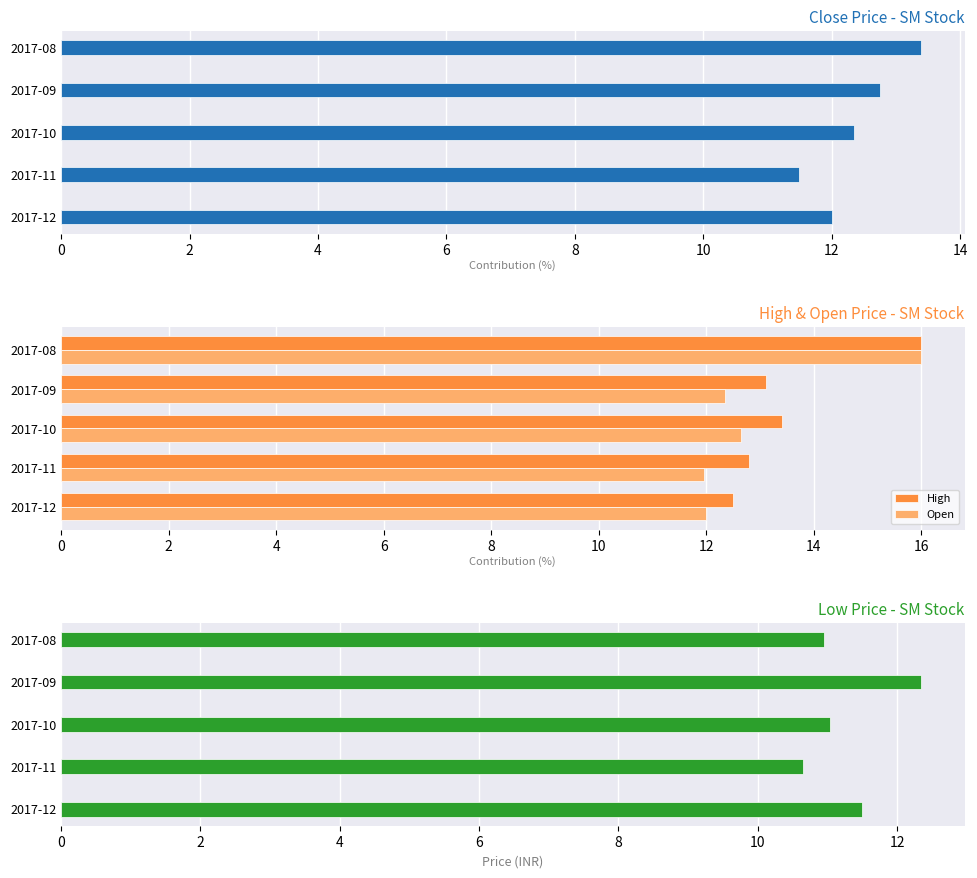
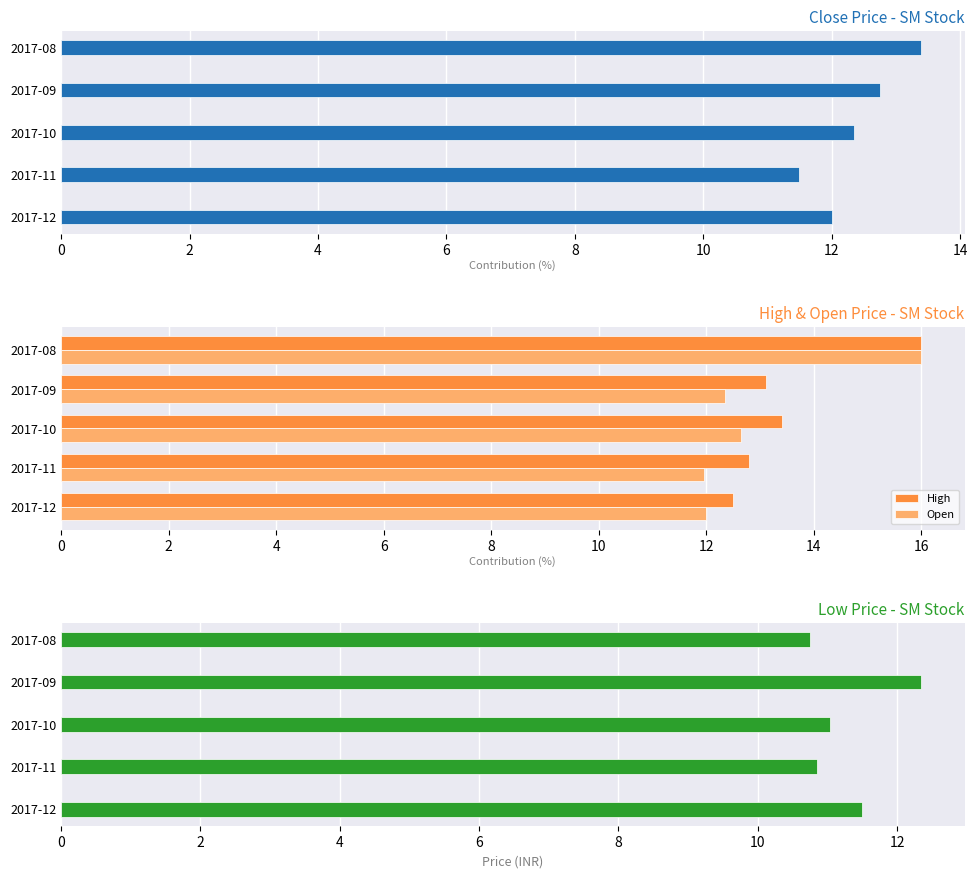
  {
    "Close Price - SM Stock": {
      "2017-08": 13.4,
      "2017-09": 12.8,
      "2017-10": 12.4,
      "2017-11": 11.5,
      "2017-12": 12.0
    },
    "Low Price - SM Stock": {
-     "2017-08": 11.0,
+     "2017-08": 10.8,
      "2017-09": 12.4,
      "2017-10": 11.0,
-     "2017-11": 10.7,
+     "2017-11": 10.9,
      "2017-12": 11.5
    }
  }
